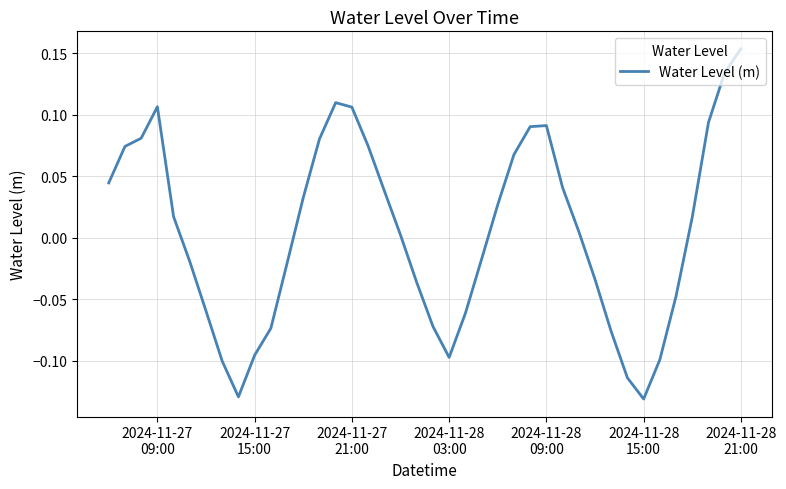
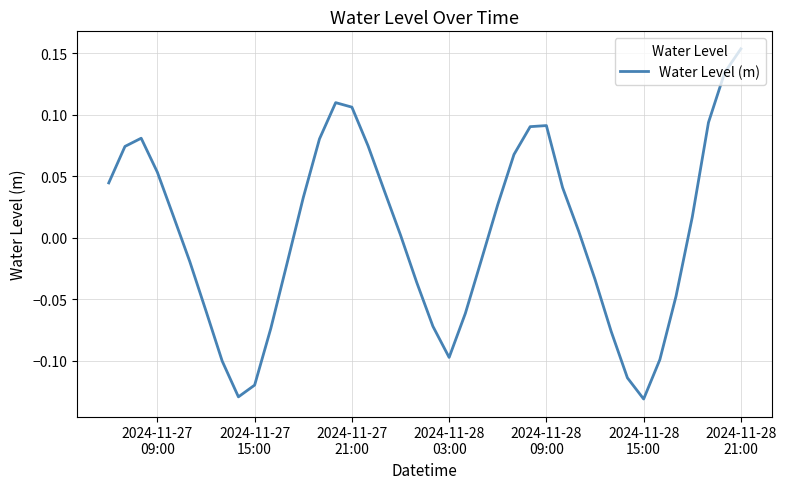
  {
-   "2024-11-27 09:00": 0.106,
-   "2024-11-27 15:00": -0.095,
+   "2024-11-27 09:00": 0.053,
+   "2024-11-27 15:00": -0.120,
    "2024-11-27 21:00": 0.106,
    "2024-11-28 03:00": -0.097,
    "2024-11-28 09:00": 0.091,
    "2024-11-28 15:00": -0.131
  }
